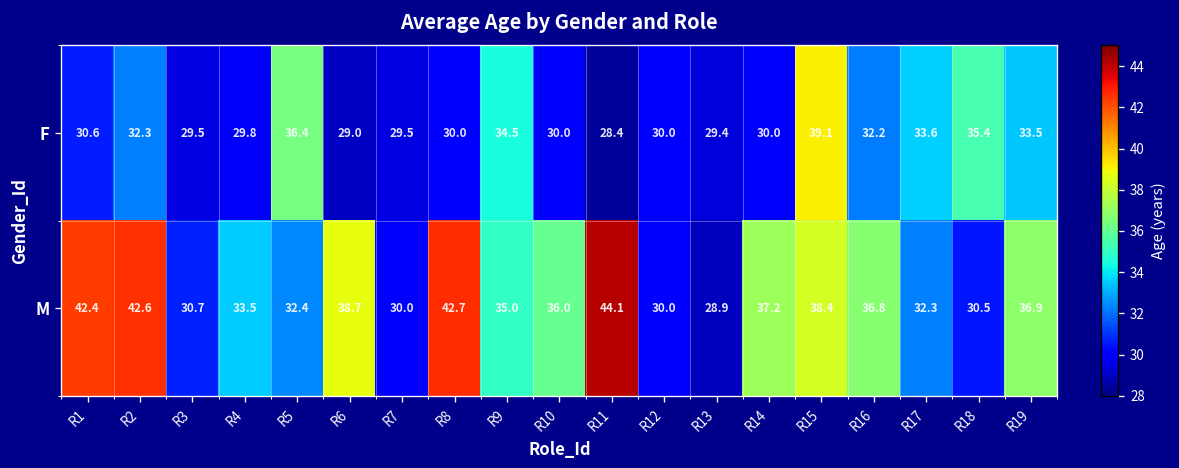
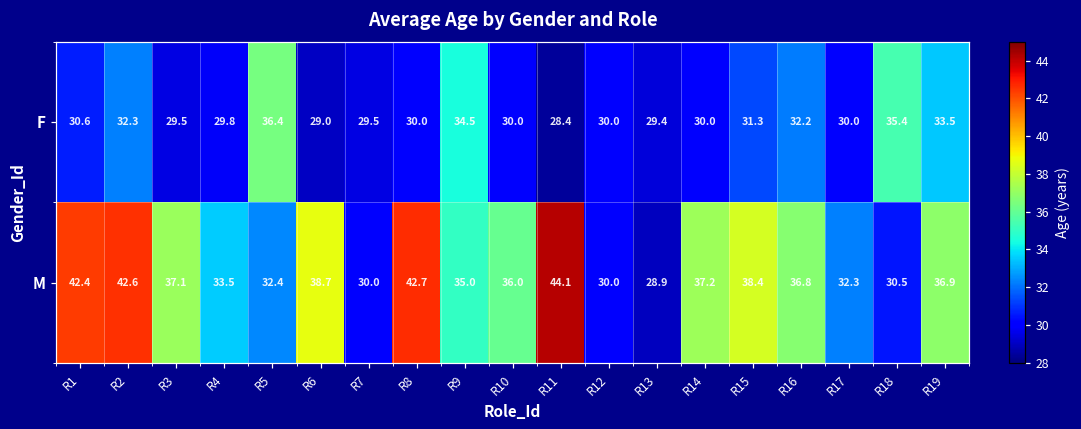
  {
    "F": {
      "R1": 30.6,
      "R2": 32.3,
      "R3": 29.5,
      "R4": 29.8,
      "R5": 36.4,
      "R6": 29.0,
      "R7": 29.5,
      "R8": 30.0,
      "R9": 34.5,
      "R10": 30.0,
      "R11": 28.4,
      "R12": 30.0,
      "R13": 29.4,
      "R14": 30.0,
-     "R15": 39.1,
+     "R15": 31.3,
      "R16": 32.2,
-     "R17": 33.6,
+     "R17": 30.0,
      "R18": 35.4,
      "R19": 33.5
    },
    "M": {
      "R1": 42.4,
      "R2": 42.6,
-     "R3": 30.7,
+     "R3": 37.1,
      "R4": 33.5,
      "R5": 32.4,
      "R6": 38.7,
      "R7": 30.0,
      "R8": 42.7,
      "R9": 35.0,
      "R10": 36.0,
      "R11": 44.1,
      "R12": 30.0,
      "R13": 28.9,
      "R14": 37.2,
      "R15": 38.4,
      "R16": 36.8,
      "R17": 32.3,
      "R18": 30.5,
      "R19": 36.9
    }
  }
